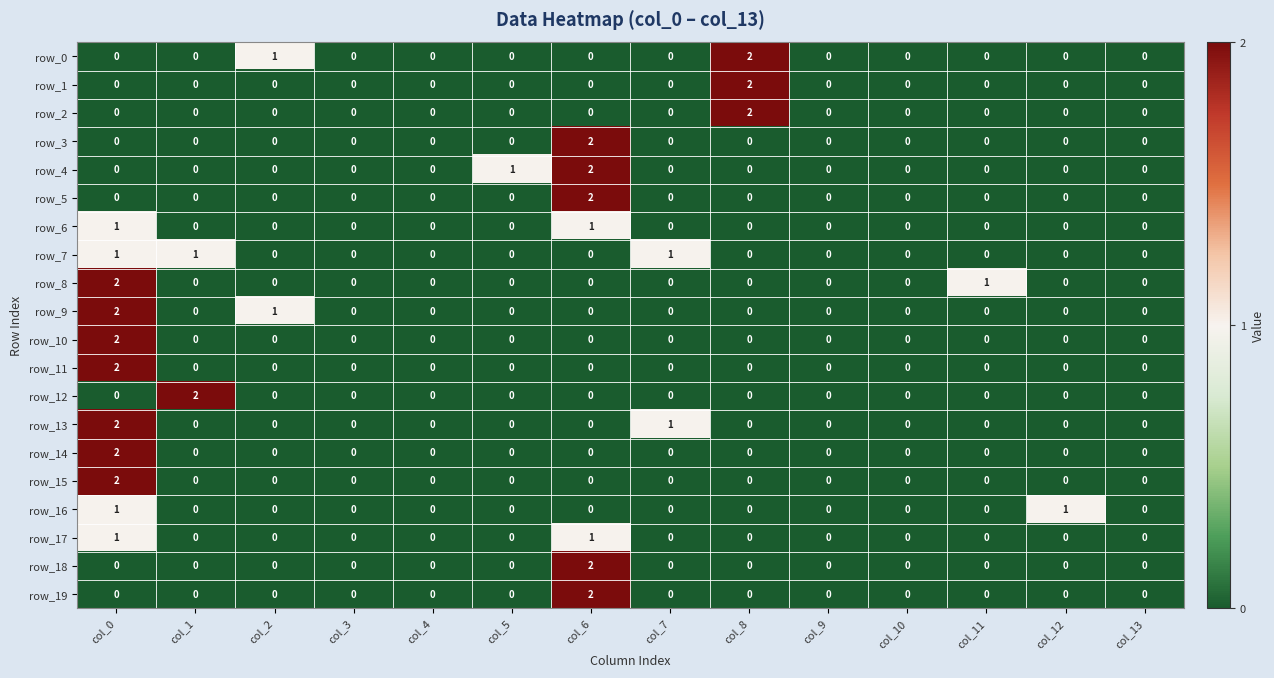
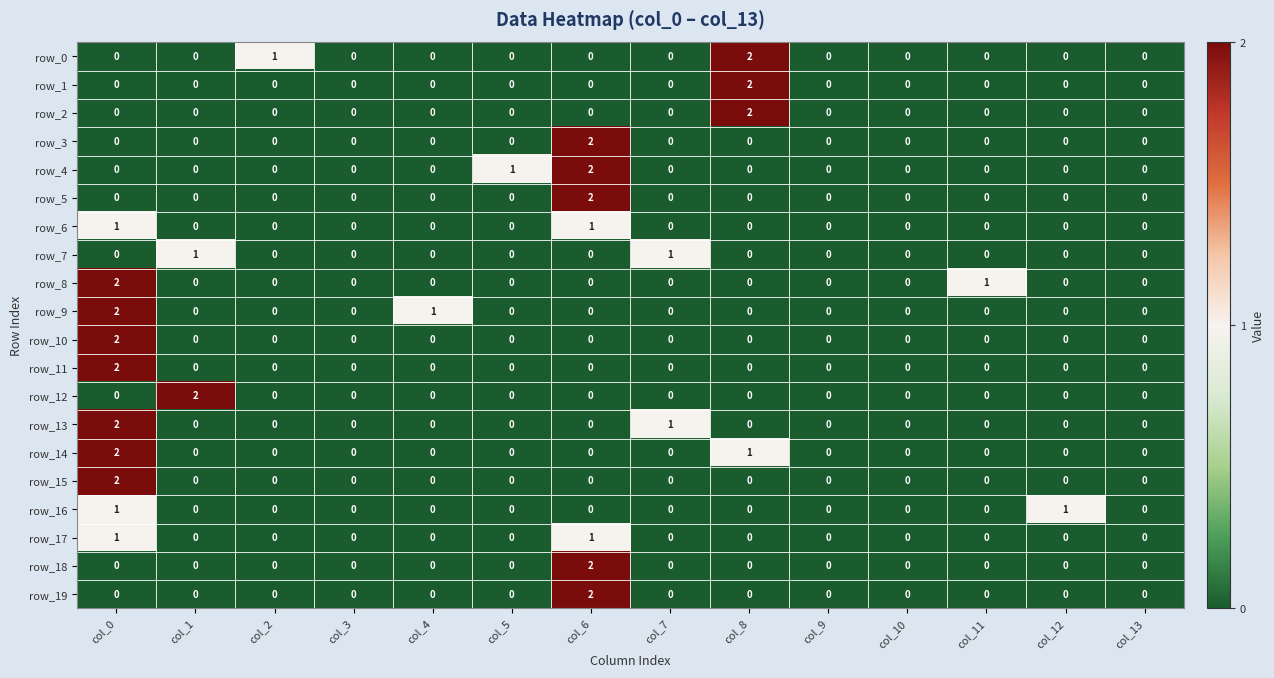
  {
    "row_7": {
-     "col_0": 1,
+     "col_0": 0,
      "col_1": 1,
      "col_2": 0,
      "col_3": 0,
      "col_4": 0,
      "col_5": 0,
      "col_6": 0,
      "col_7": 1,
      "col_8": 0,
      "col_9": 0,
      "col_10": 0,
      "col_11": 0,
      "col_12": 0,
      "col_13": 0
    },
    "row_9": {
      "col_0": 2,
      "col_1": 0,
-     "col_2": 1,
+     "col_2": 0,
      "col_3": 0,
-     "col_4": 0,
+     "col_4": 1,
      "col_5": 0,
      "col_6": 0,
      "col_7": 0,
      "col_8": 0,
      "col_9": 0,
      "col_10": 0,
      "col_11": 0,
      "col_12": 0,
      "col_13": 0
    },
    "row_14": {
      "col_0": 2,
      "col_1": 0,
      "col_2": 0,
      "col_3": 0,
      "col_4": 0,
      "col_5": 0,
      "col_6": 0,
      "col_7": 0,
-     "col_8": 0,
+     "col_8": 1,
      "col_9": 0,
      "col_10": 0,
      "col_11": 0,
      "col_12": 0,
      "col_13": 0
    }
  }
